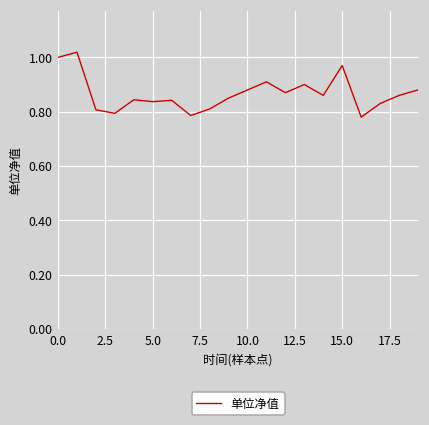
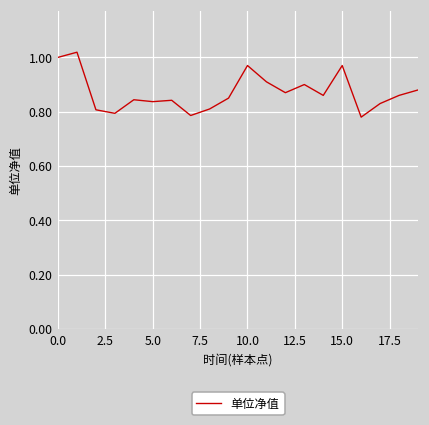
  {
    "0.0": 1.00,
    "5.0": 0.84,
-   "10.0": 0.88,
+   "10.0": 0.97,
    "15.0": 0.97
  }
